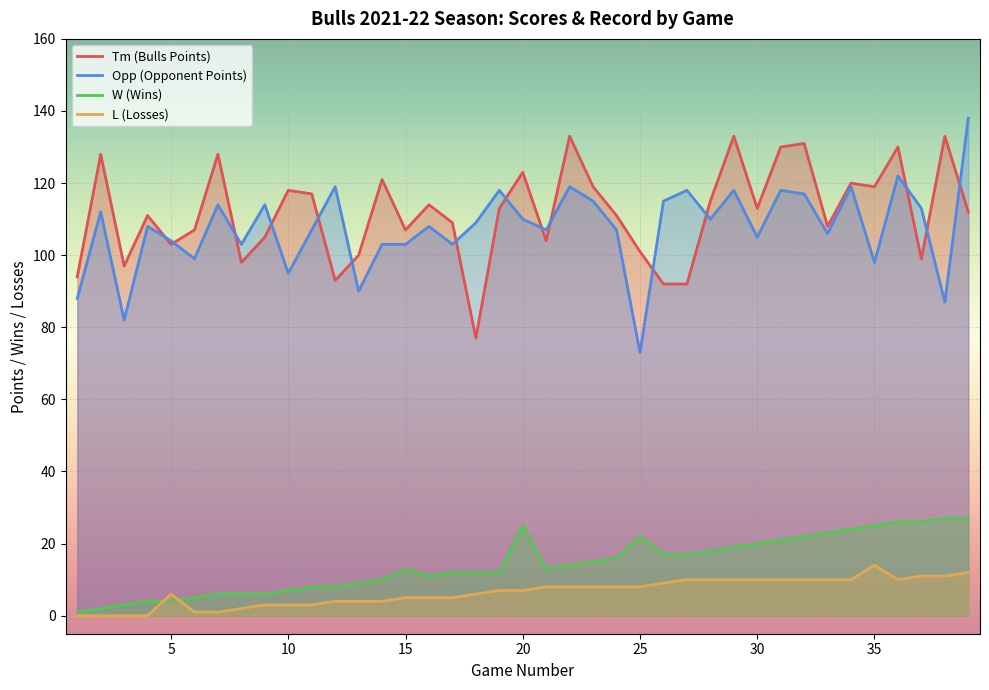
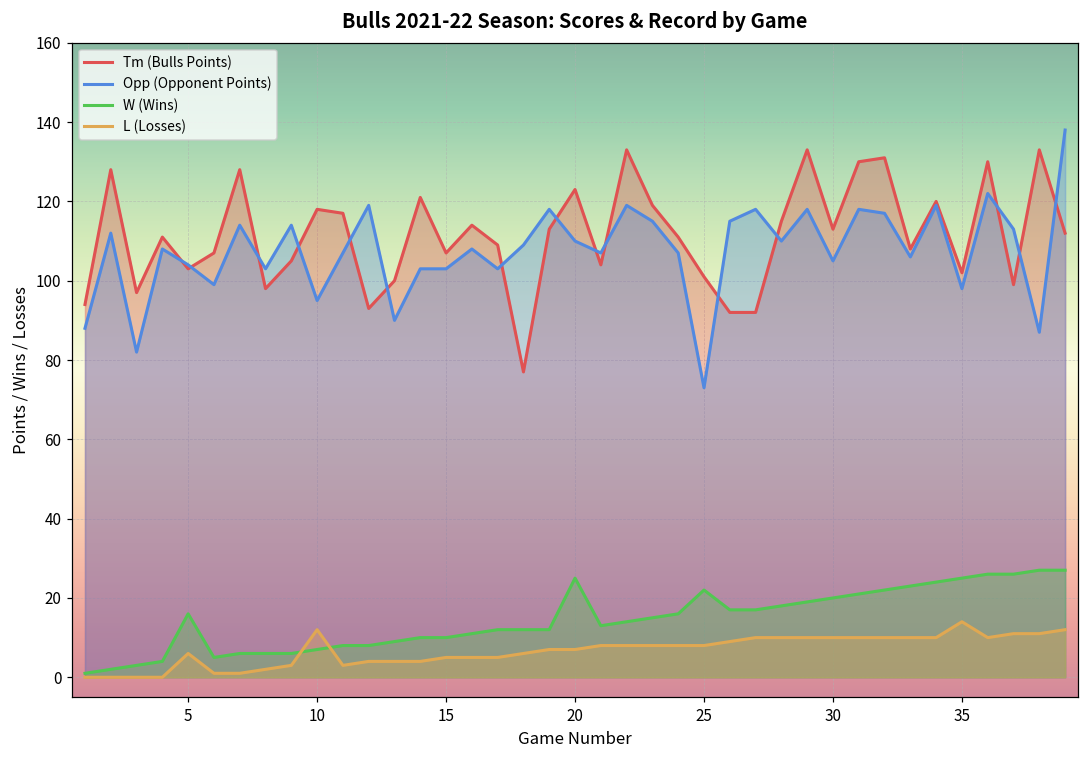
  {
    "Tm (Bulls Points)": {
      "5": 103,
      "10": 118,
      "15": 107,
      "20": 123,
      "25": 101,
      "30": 113,
-     "35": 119
+     "35": 102
    },
    "Opp (Opponent Points)": {
      "5": 104,
      "10": 95,
      "15": 103,
      "20": 110,
      "25": 73,
      "30": 105,
      "35": 98
    },
    "W (Wins)": {
-     "5": 4,
+     "5": 16,
      "10": 7,
-     "15": 13,
+     "15": 10,
      "20": 25,
      "25": 22,
      "30": 20,
      "35": 25
    },
    "L (Losses)": {
      "5": 6,
-     "10": 3,
+     "10": 12,
      "15": 5,
      "20": 7,
      "25": 8,
      "30": 10,
      "35": 14
    }
  }
